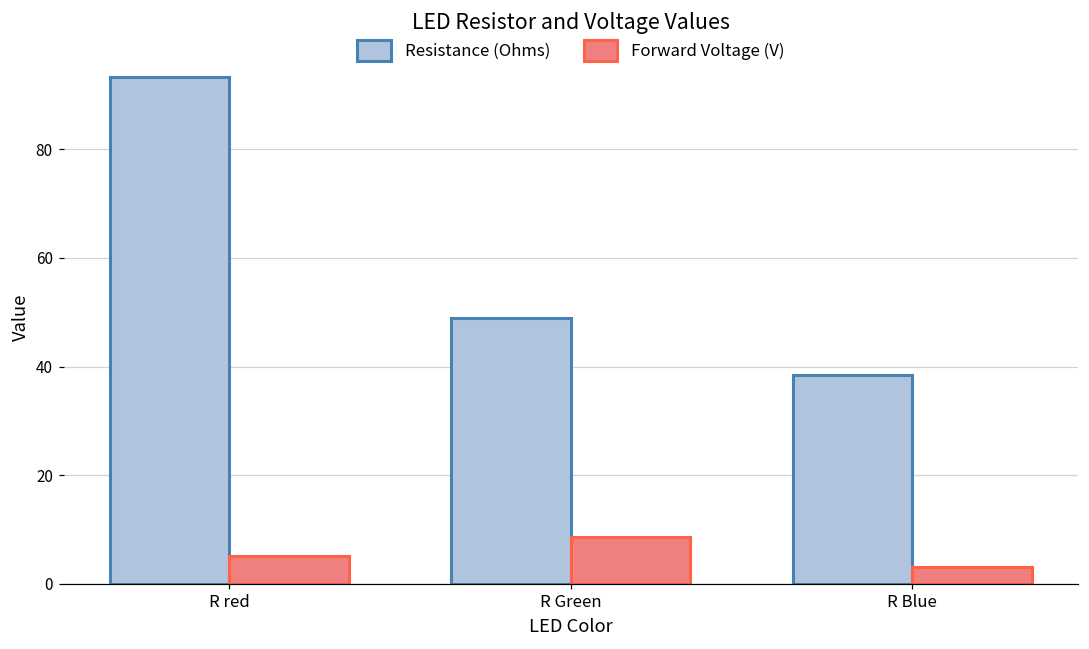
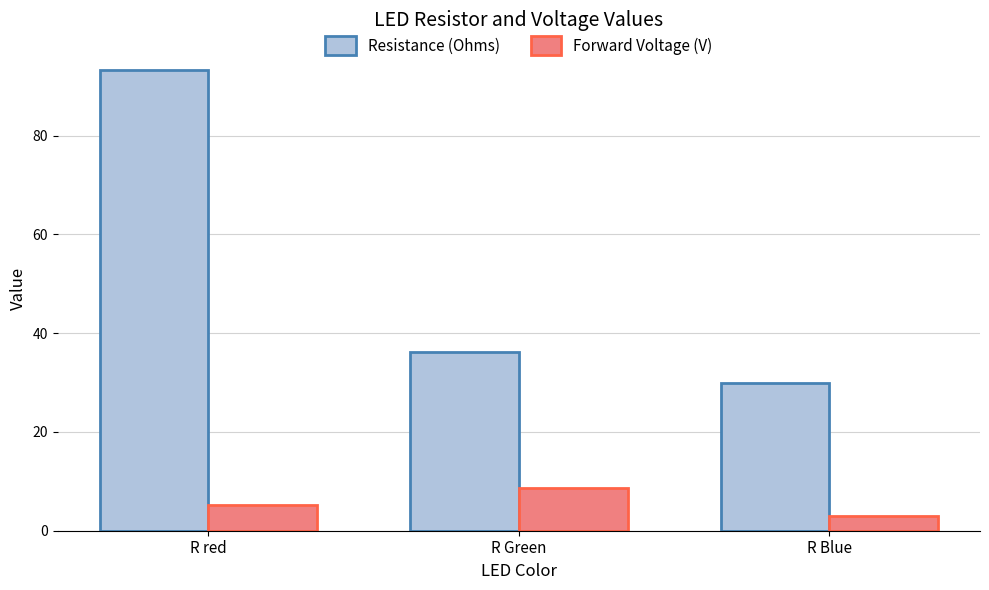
  {
    "Resistance (Ohms)": {
      "R red": 93,
-     "R Green": 49,
-     "R Blue": 38
+     "R Green": 36,
+     "R Blue": 30
    },
    "Forward Voltage (V)": {
      "R red": 5,
      "R Green": 9,
      "R Blue": 3
    }
  }
